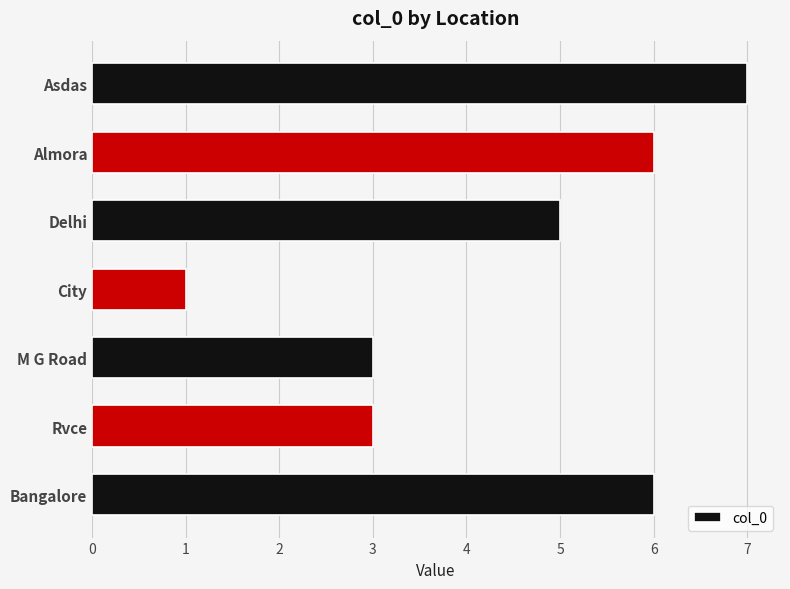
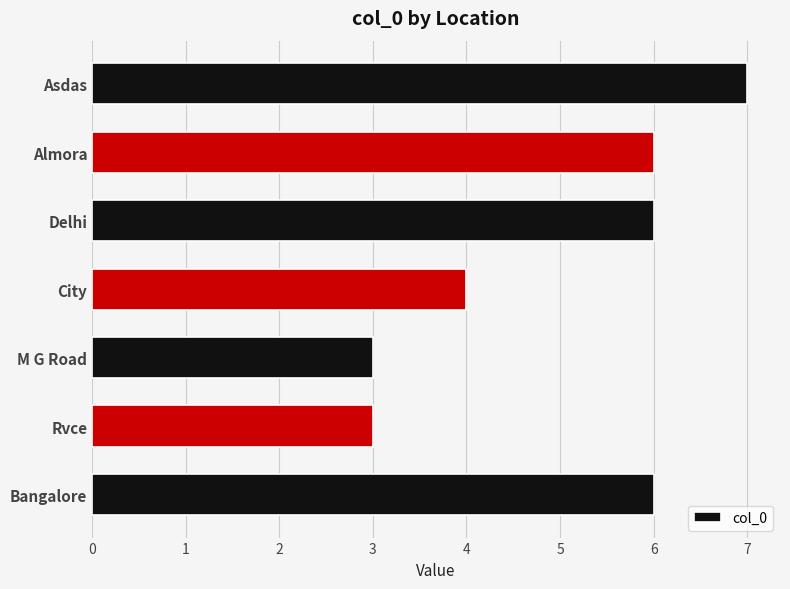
  {
    "Asdas": 7,
    "Almora": 6,
-   "Delhi": 5,
-   "City": 1,
+   "Delhi": 6,
+   "City": 4,
    "M G Road": 3,
    "Rvce": 3,
    "Bangalore": 6
  }
